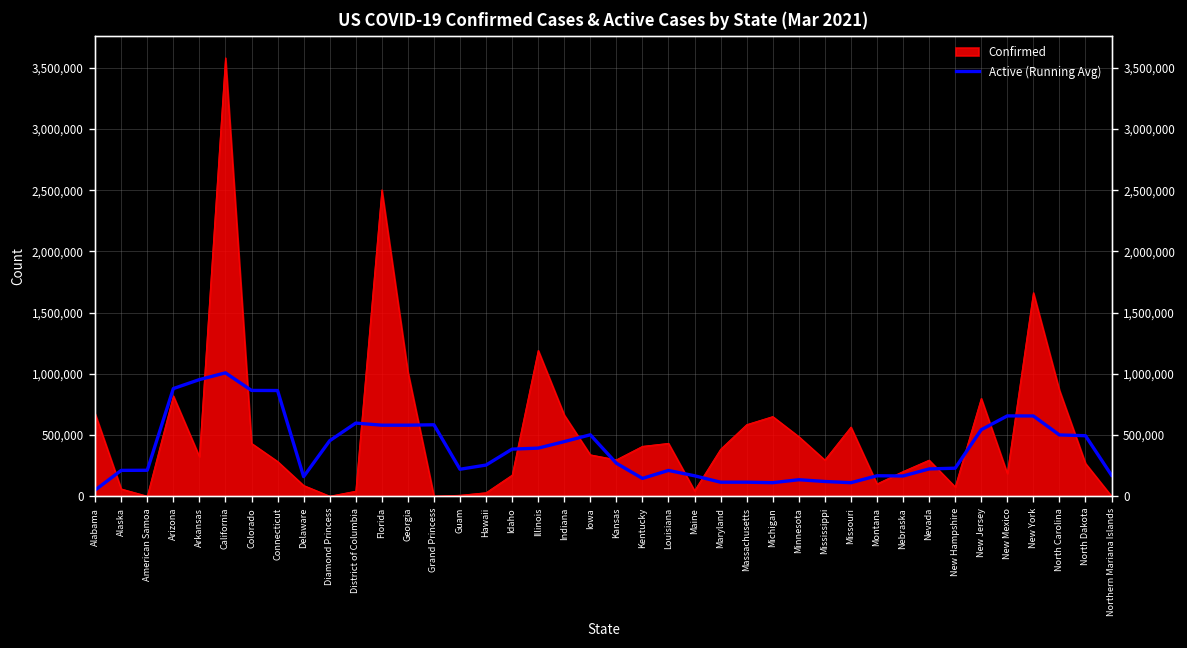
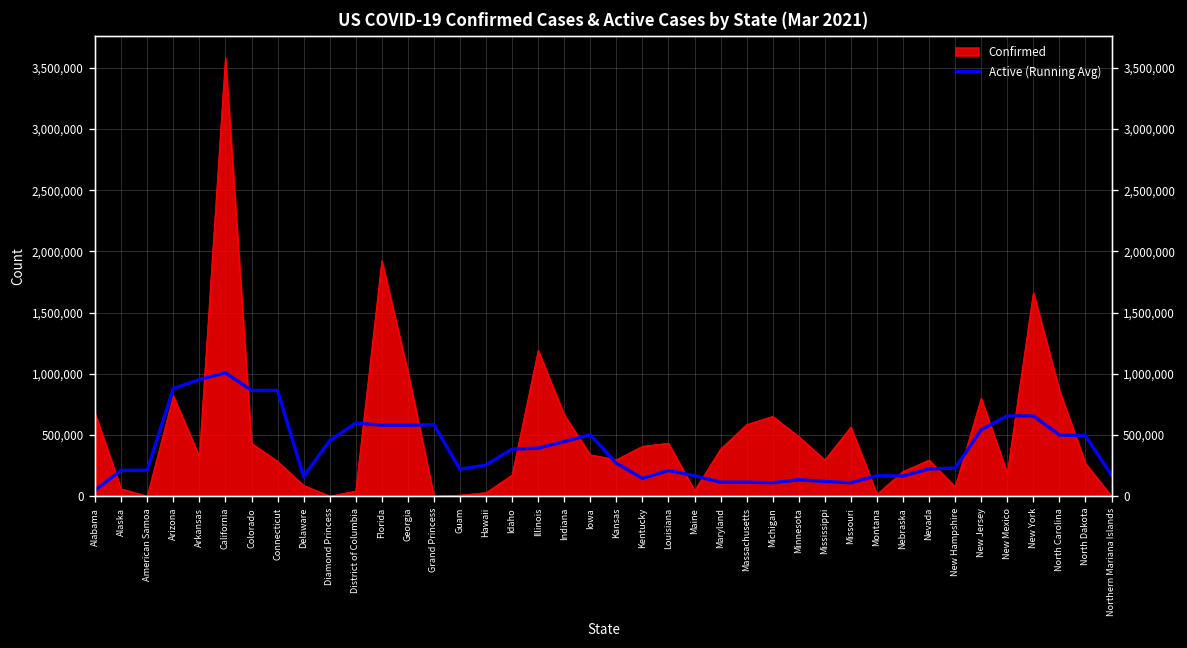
  {
    "Confirmed": {
      "Alabama": "670,000",
      "Alaska": "60,000",
      "American Samoa": "0",
      "Arizona": "820,000",
      "Arkansas": "320,000",
      "California": "3,580,000",
      "Colorado": "430,000",
      "Connecticut": "280,000",
      "Delaware": "90,000",
      "Diamond Princess": "0",
      "District of Columbia": "40,000",
-     "Florida": "2,500,000",
+     "Florida": "1,920,000",
      "Georgia": "1,010,000",
      "Grand Princess": "0",
      "Guam": "10,000",
      "Hawaii": "30,000",
      "Idaho": "170,000",
      "Illinois": "1,190,000",
      "Indiana": "660,000",
      "Iowa": "340,000",
      "Kansas": "300,000",
      "Kentucky": "410,000",
      "Louisiana": "430,000",
      "Maine": "50,000",
      "Maryland": "380,000",
      "Massachusetts": "580,000",
      "Michigan": "650,000",
      "Minnesota": "490,000",
      "Mississippi": "300,000",
      "Missouri": "560,000",
-     "Montana": "100,000",
+     "Montana": "20,000",
      "Nebraska": "200,000",
      "Nevada": "290,000",
      "New Hampshire": "80,000",
      "New Jersey": "800,000",
      "New Mexico": "190,000",
      "New York": "1,660,000",
      "North Carolina": "870,000",
      "North Dakota": "270,000",
      "Northern Mariana Islands": "0"
    },
    "Active (Running Avg)": {
      "Alabama": "50,000",
      "Alaska": "210,000",
      "American Samoa": "210,000",
      "Arizona": "880,000",
      "Arkansas": "950,000",
      "California": "1,010,000",
      "Colorado": "860,000",
      "Connecticut": "860,000",
      "Delaware": "160,000",
      "Diamond Princess": "450,000",
      "District of Columbia": "600,000",
      "Florida": "580,000",
      "Georgia": "580,000",
      "Grand Princess": "580,000",
      "Guam": "220,000",
      "Hawaii": "250,000",
      "Idaho": "380,000",
      "Illinois": "390,000",
      "Indiana": "450,000",
      "Iowa": "500,000",
      "Kansas": "270,000",
      "Kentucky": "150,000",
      "Louisiana": "210,000",
      "Maine": "170,000",
      "Maryland": "110,000",
      "Massachusetts": "110,000",
      "Michigan": "110,000",
      "Minnesota": "130,000",
      "Mississippi": "120,000",
      "Missouri": "110,000",
      "Montana": "170,000",
      "Nebraska": "160,000",
      "Nevada": "220,000",
      "New Hampshire": "230,000",
      "New Jersey": "540,000",
      "New Mexico": "660,000",
      "New York": "660,000",
      "North Carolina": "500,000",
      "North Dakota": "490,000",
      "Northern Mariana Islands": "170,000"
    }
  }
